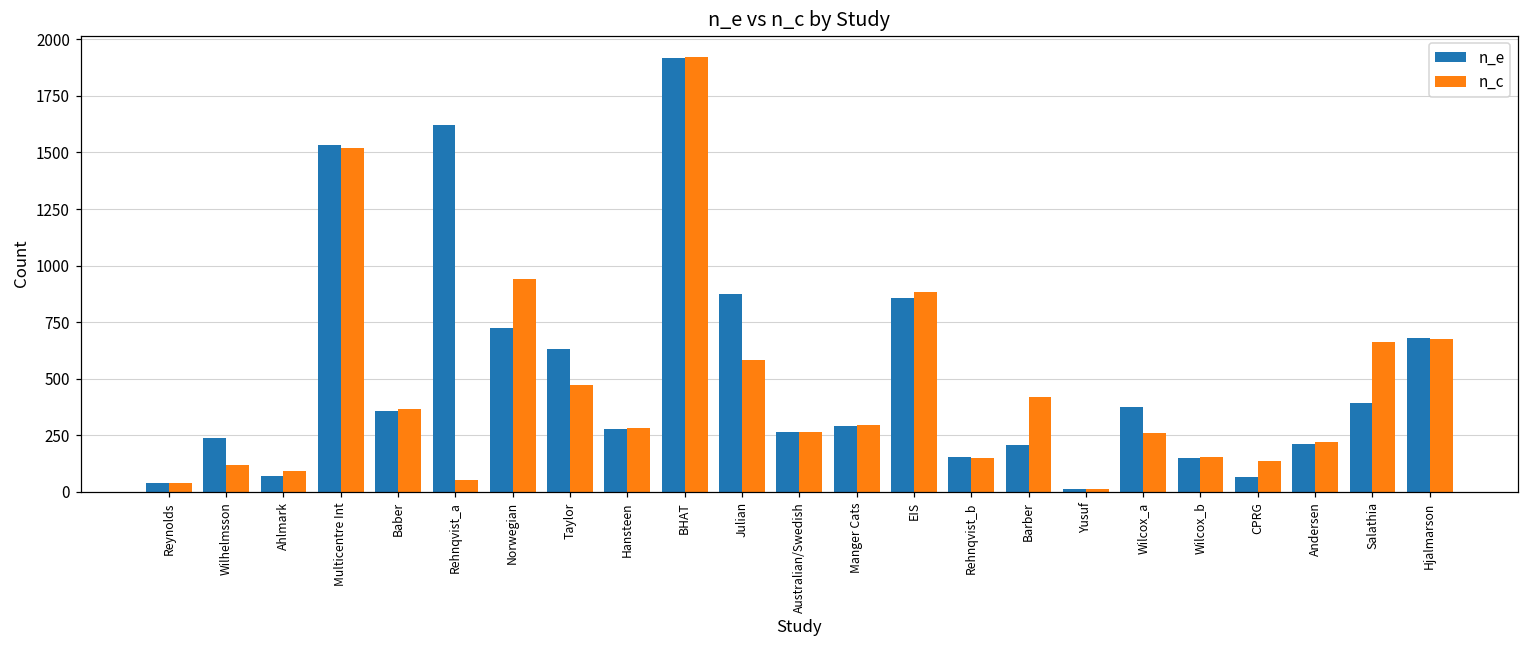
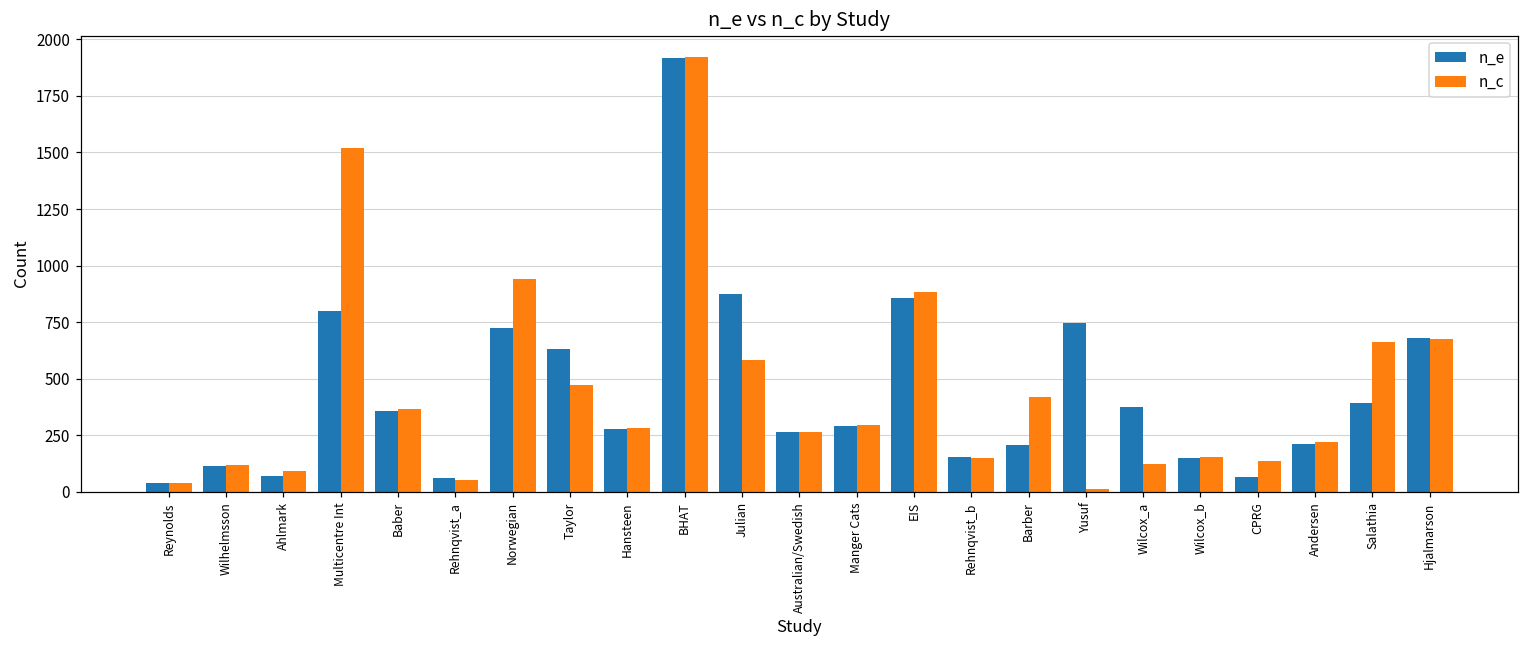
  {
    "n_e": {
      "Reynolds": 40,
-     "Wilhelmsson": 240,
+     "Wilhelmsson": 110,
      "Ahlmark": 70,
-     "Multicentre Int": 1530,
+     "Multicentre Int": 800,
      "Baber": 360,
-     "Rehnqvist_a": 1620,
+     "Rehnqvist_a": 60,
      "Norwegian": 720,
      "Taylor": 630,
      "Hansteen": 280,
      "BHAT": 1920,
      "Julian": 870,
      "Australian/Swedish": 260,
      "Manger Cats": 290,
      "EIS": 860,
      "Rehnqvist_b": 150,
      "Barber": 210,
-     "Yusuf": 10,
+     "Yusuf": 740,
      "Wilcox_a": 380,
      "Wilcox_b": 150,
      "CPRG": 70,
      "Andersen": 210,
      "Salathia": 390,
      "Hjalmarson": 680
    },
    "n_c": {
      "Reynolds": 40,
      "Wilhelmsson": 120,
      "Ahlmark": 90,
      "Multicentre Int": 1520,
      "Baber": 370,
      "Rehnqvist_a": 50,
      "Norwegian": 940,
      "Taylor": 470,
      "Hansteen": 280,
      "BHAT": 1920,
      "Julian": 580,
      "Australian/Swedish": 270,
      "Manger Cats": 290,
      "EIS": 880,
      "Rehnqvist_b": 150,
      "Barber": 420,
-     "Wilcox_a": 260,
+     "Wilcox_a": 120,
      "Wilcox_b": 150,
      "CPRG": 130,
      "Andersen": 220,
      "Salathia": 660,
      "Hjalmarson": 670
    }
  }
